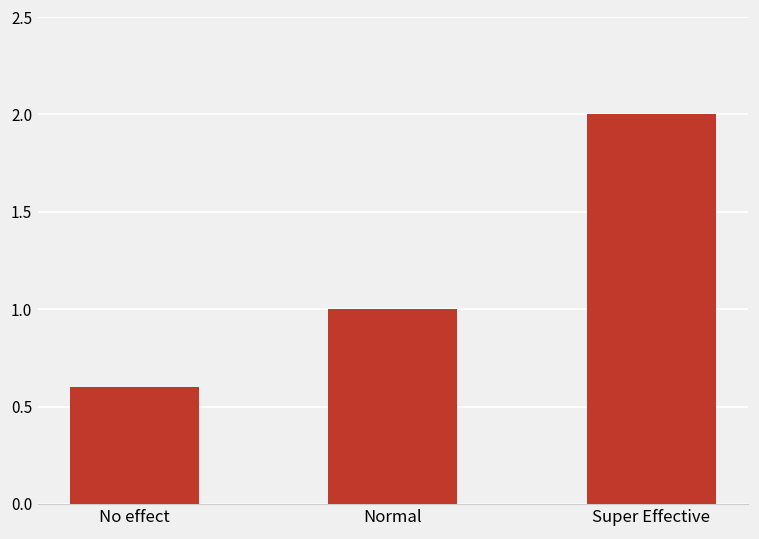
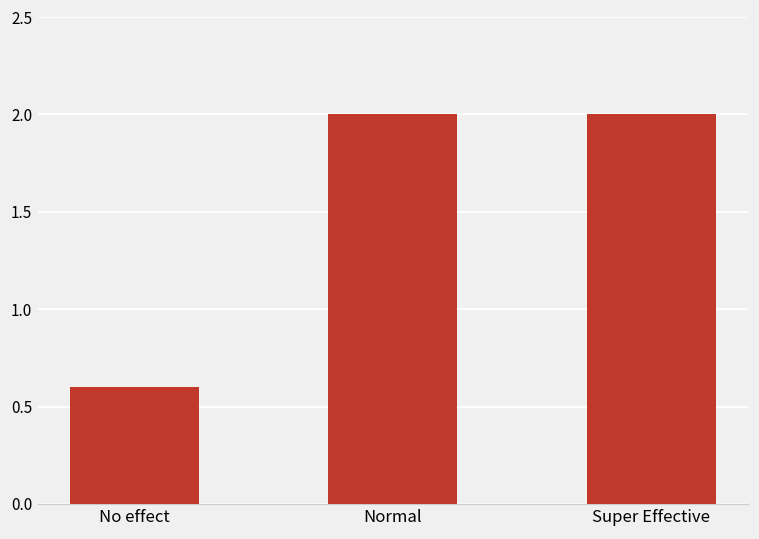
  {
    "No effect": 0.60,
-   "Normal": 1,
+   "Normal": 2,
    "Super Effective": 2
  }
